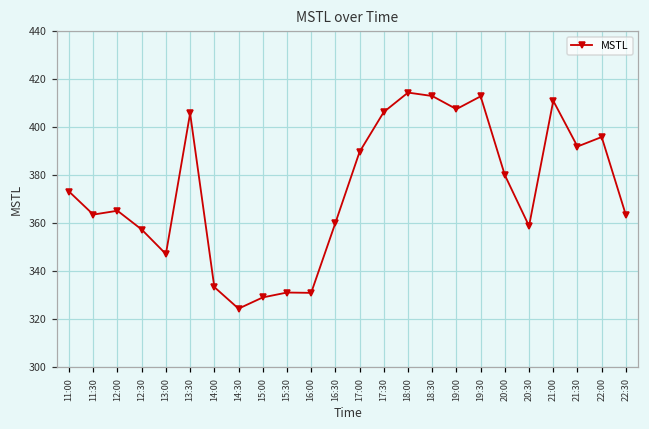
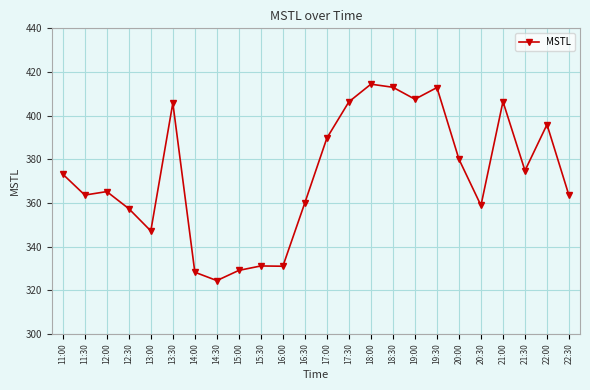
  {
    "11:00": 373,
    "11:30": 364,
    "12:00": 365,
    "12:30": 357,
    "13:00": 347,
    "13:30": 406,
-   "14:00": 333,
+   "14:00": 328,
    "14:30": 324,
    "15:00": 329,
    "15:30": 331,
    "16:00": 331,
    "16:30": 360,
    "17:00": 390,
    "17:30": 406,
    "18:00": 414,
    "18:30": 413,
    "19:00": 408,
    "19:30": 413,
    "20:00": 380,
    "20:30": 359,
-   "21:00": 411,
-   "21:30": 392,
+   "21:00": 406,
+   "21:30": 375,
    "22:00": 396,
    "22:30": 363
  }
